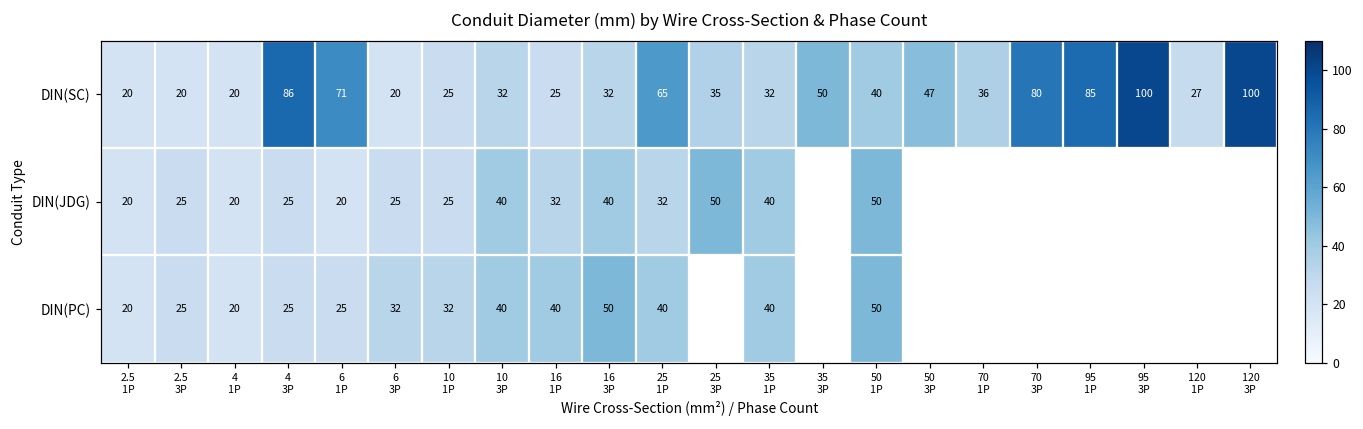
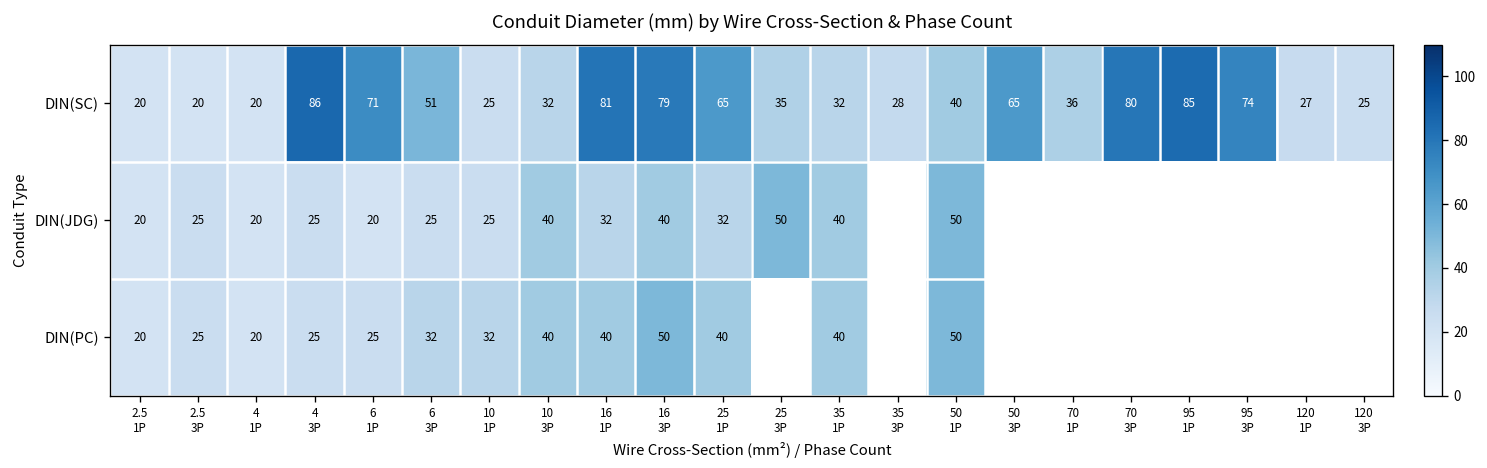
  {
    "DIN(SC)": {
      "2.5 1P": 20,
      "2.5 3P": 20,
      "4 1P": 20,
      "4 3P": 86,
      "6 1P": 71,
-     "6 3P": 20,
+     "6 3P": 51,
      "10 1P": 25,
      "10 3P": 32,
-     "16 1P": 25,
-     "16 3P": 32,
+     "16 1P": 81,
+     "16 3P": 79,
      "25 1P": 65,
      "25 3P": 35,
      "35 1P": 32,
-     "35 3P": 50,
+     "35 3P": 28,
      "50 1P": 40,
-     "50 3P": 47,
+     "50 3P": 65,
      "70 1P": 36,
      "70 3P": 80,
      "95 1P": 85,
-     "95 3P": 100,
+     "95 3P": 74,
      "120 1P": 27,
-     "120 3P": 100
+     "120 3P": 25
    },
    "DIN(JDG)": {
      "2.5 1P": 20,
      "2.5 3P": 25,
      "4 1P": 20,
      "4 3P": 25,
      "6 1P": 20,
      "6 3P": 25,
      "10 1P": 25,
      "10 3P": 40,
      "16 1P": 32,
      "16 3P": 40,
      "25 1P": 32,
      "25 3P": 50,
      "35 1P": 40,
      "50 1P": 50
    },
    "DIN(PC)": {
      "2.5 1P": 20,
      "2.5 3P": 25,
      "4 1P": 20,
      "4 3P": 25,
      "6 1P": 25,
      "6 3P": 32,
      "10 1P": 32,
      "10 3P": 40,
      "16 1P": 40,
      "16 3P": 50,
      "25 1P": 40,
      "35 1P": 40,
      "50 1P": 50
    }
  }
